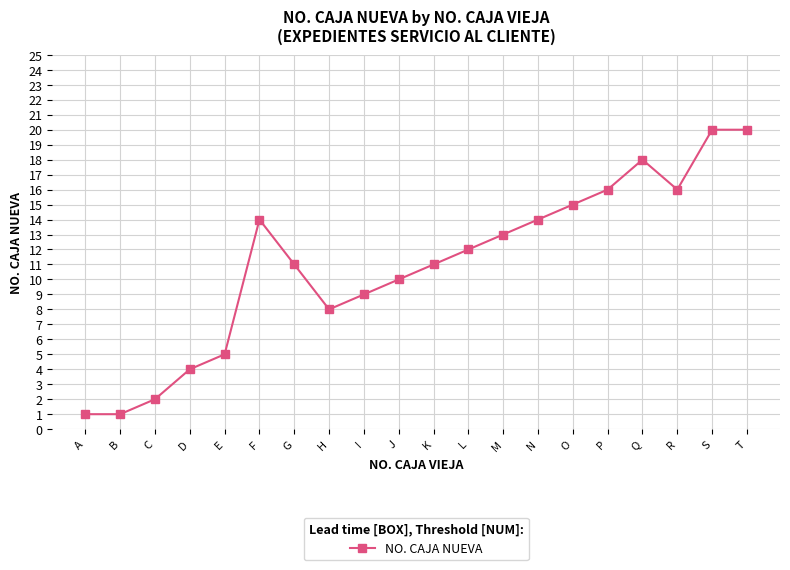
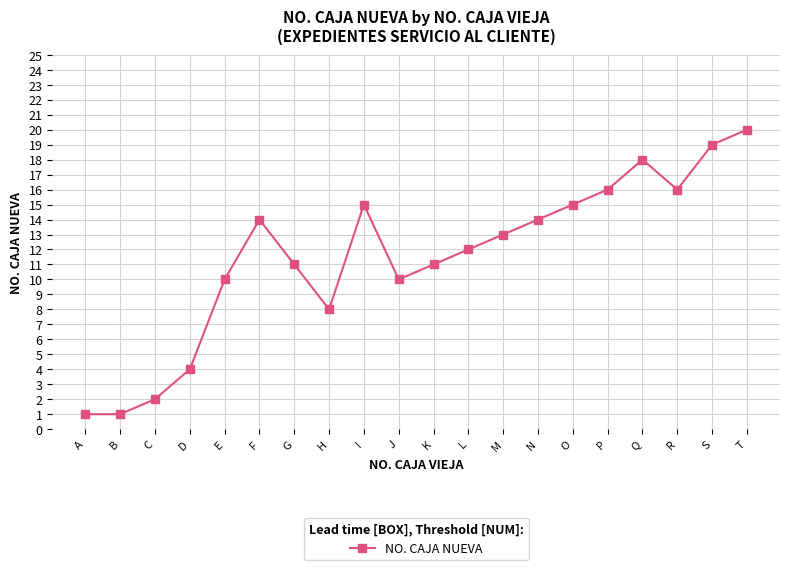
  {
    "A": 1,
    "B": 1,
    "C": 2,
    "D": 4,
-   "E": 5,
+   "E": 10,
    "F": 14,
    "G": 11,
    "H": 8,
-   "I": 9,
+   "I": 15,
    "J": 10,
    "K": 11,
    "L": 12,
    "M": 13,
    "N": 14,
    "O": 15,
    "P": 16,
    "Q": 18,
    "R": 16,
-   "S": 20,
+   "S": 19,
    "T": 20
  }
